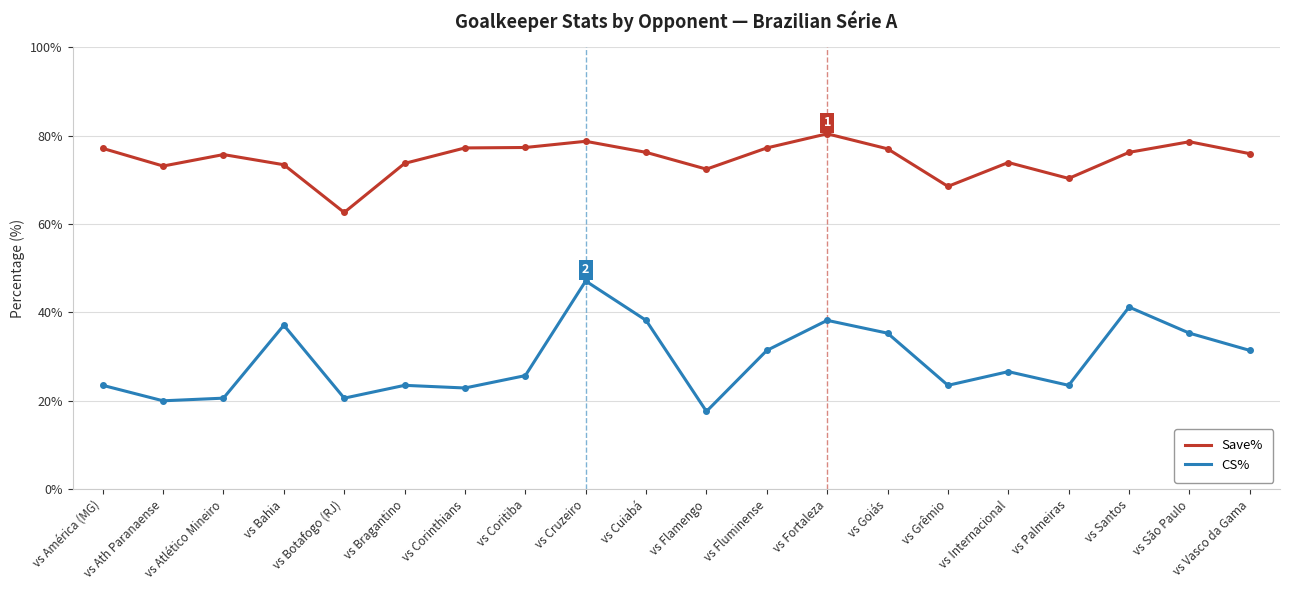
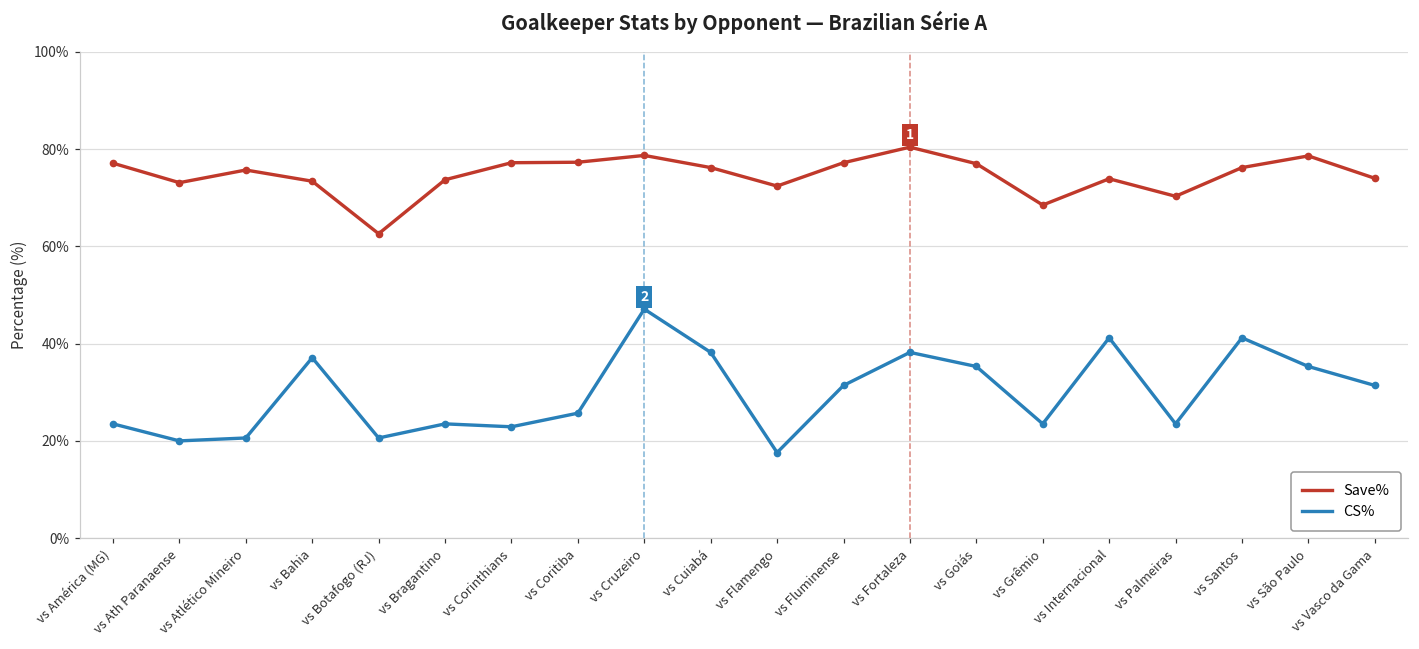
  {
    "Save%": {
      "vs América (MG)": "77%",
      "vs Ath Paranaense": "73%",
      "vs Atlético Mineiro": "76%",
      "vs Bahia": "73%",
      "vs Botafogo (RJ)": "63%",
      "vs Bragantino": "74%",
      "vs Corinthians": "77%",
      "vs Coritiba": "77%",
      "vs Cruzeiro": "79%",
      "vs Cuiabá": "76%",
      "vs Flamengo": "72%",
      "vs Fluminense": "77%",
      "vs Goiás": "77%",
      "vs Grêmio": "69%",
      "vs Internacional": "74%",
      "vs Palmeiras": "70%",
      "vs Santos": "76%",
      "vs São Paulo": "79%",
-     "vs Vasco da Gama": "76%"
+     "vs Vasco da Gama": "74%"
    },
    "CS%": {
      "vs América (MG)": "24%",
      "vs Ath Paranaense": "20%",
      "vs Atlético Mineiro": "21%",
      "vs Bahia": "37%",
      "vs Botafogo (RJ)": "21%",
      "vs Bragantino": "24%",
      "vs Corinthians": "23%",
      "vs Coritiba": "26%",
      "vs Cuiabá": "38%",
      "vs Flamengo": "18%",
      "vs Fluminense": "31%",
      "vs Fortaleza": "38%",
      "vs Goiás": "35%",
      "vs Grêmio": "24%",
-     "vs Internacional": "27%",
+     "vs Internacional": "41%",
      "vs Palmeiras": "24%",
      "vs Santos": "41%",
      "vs São Paulo": "35%",
      "vs Vasco da Gama": "31%"
    }
  }
